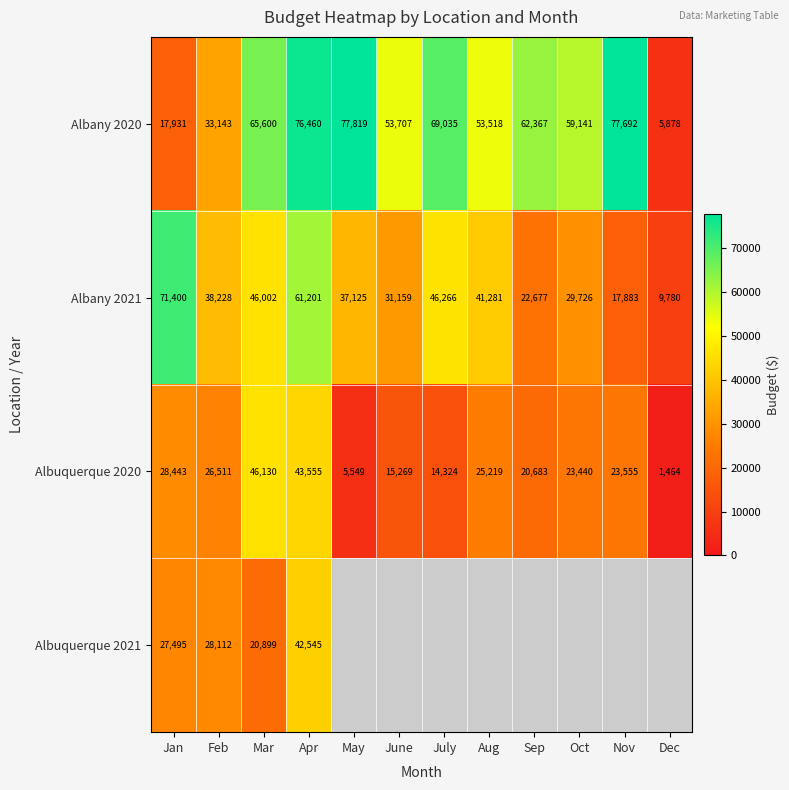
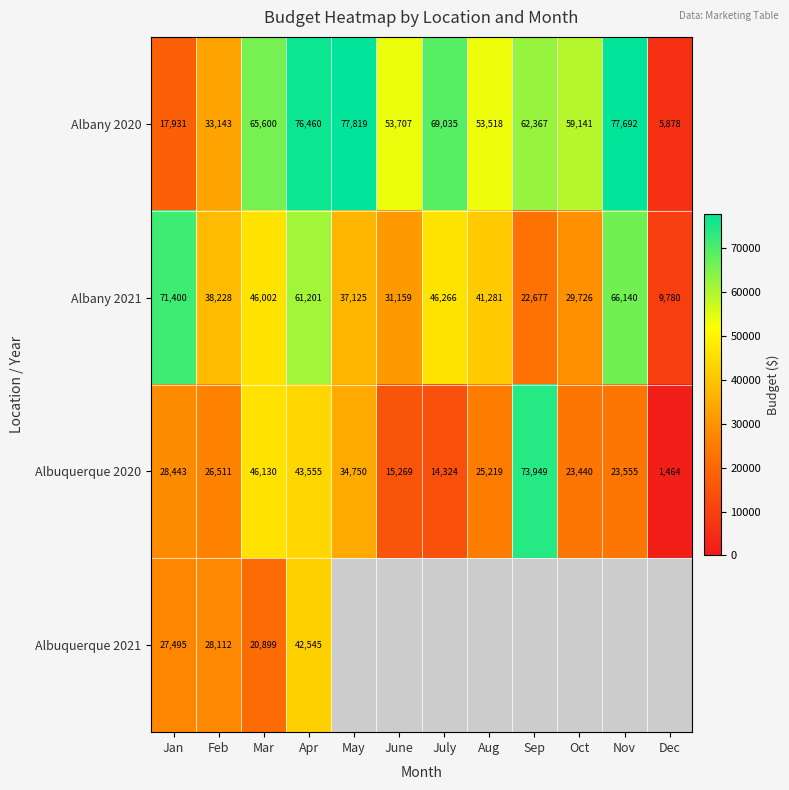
  {
    "Albany 2020": {
      "Jan": "17,931",
      "Feb": "33,143",
      "Mar": "65,600",
      "Apr": "76,460",
      "May": "77,819",
      "June": "53,707",
      "July": "69,035",
      "Aug": "53,518",
      "Sep": "62,367",
      "Oct": "59,141",
      "Nov": "77,692",
      "Dec": "5,878"
    },
    "Albany 2021": {
      "Jan": "71,400",
      "Feb": "38,228",
      "Mar": "46,002",
      "Apr": "61,201",
      "May": "37,125",
      "June": "31,159",
      "July": "46,266",
      "Aug": "41,281",
      "Sep": "22,677",
      "Oct": "29,726",
-     "Nov": "17,883",
+     "Nov": "66,140",
      "Dec": "9,780"
    },
    "Albuquerque 2020": {
      "Jan": "28,443",
      "Feb": "26,511",
      "Mar": "46,130",
      "Apr": "43,555",
-     "May": "5,549",
+     "May": "34,750",
      "June": "15,269",
      "July": "14,324",
      "Aug": "25,219",
-     "Sep": "20,683",
+     "Sep": "73,949",
      "Oct": "23,440",
      "Nov": "23,555",
      "Dec": "1,464"
    },
    "Albuquerque 2021": {
      "Jan": "27,495",
      "Feb": "28,112",
      "Mar": "20,899",
      "Apr": "42,545"
    }
  }
